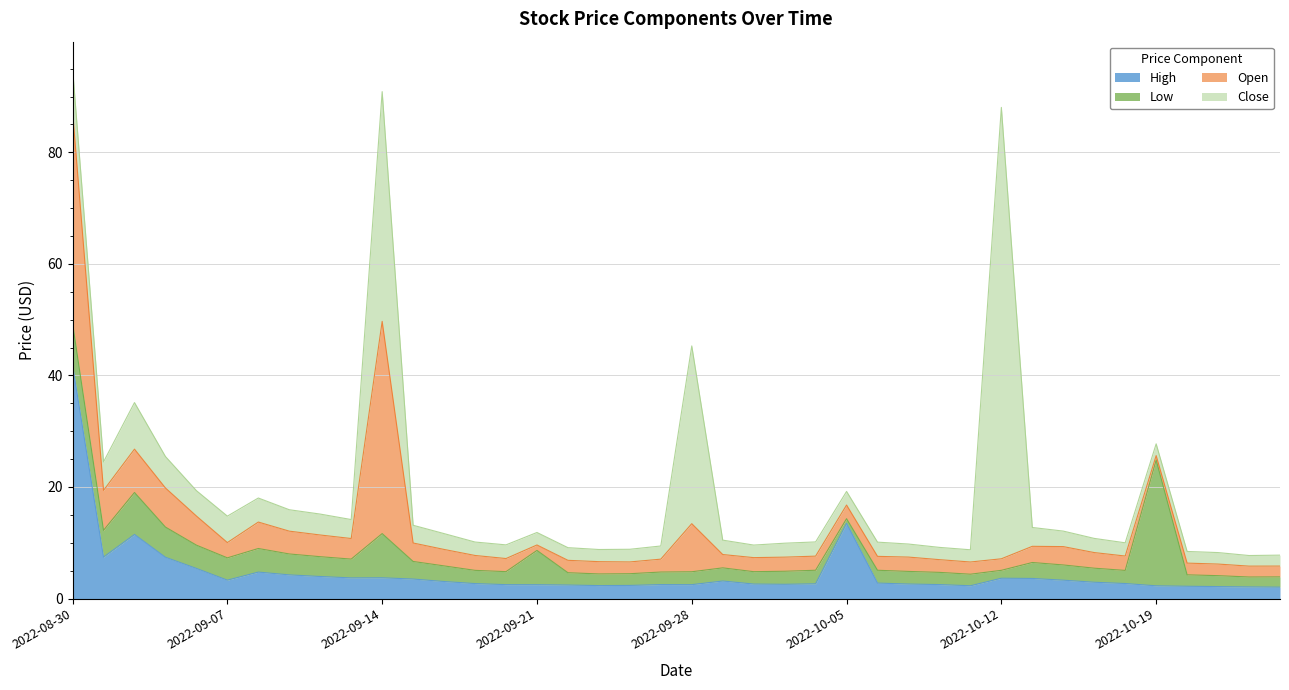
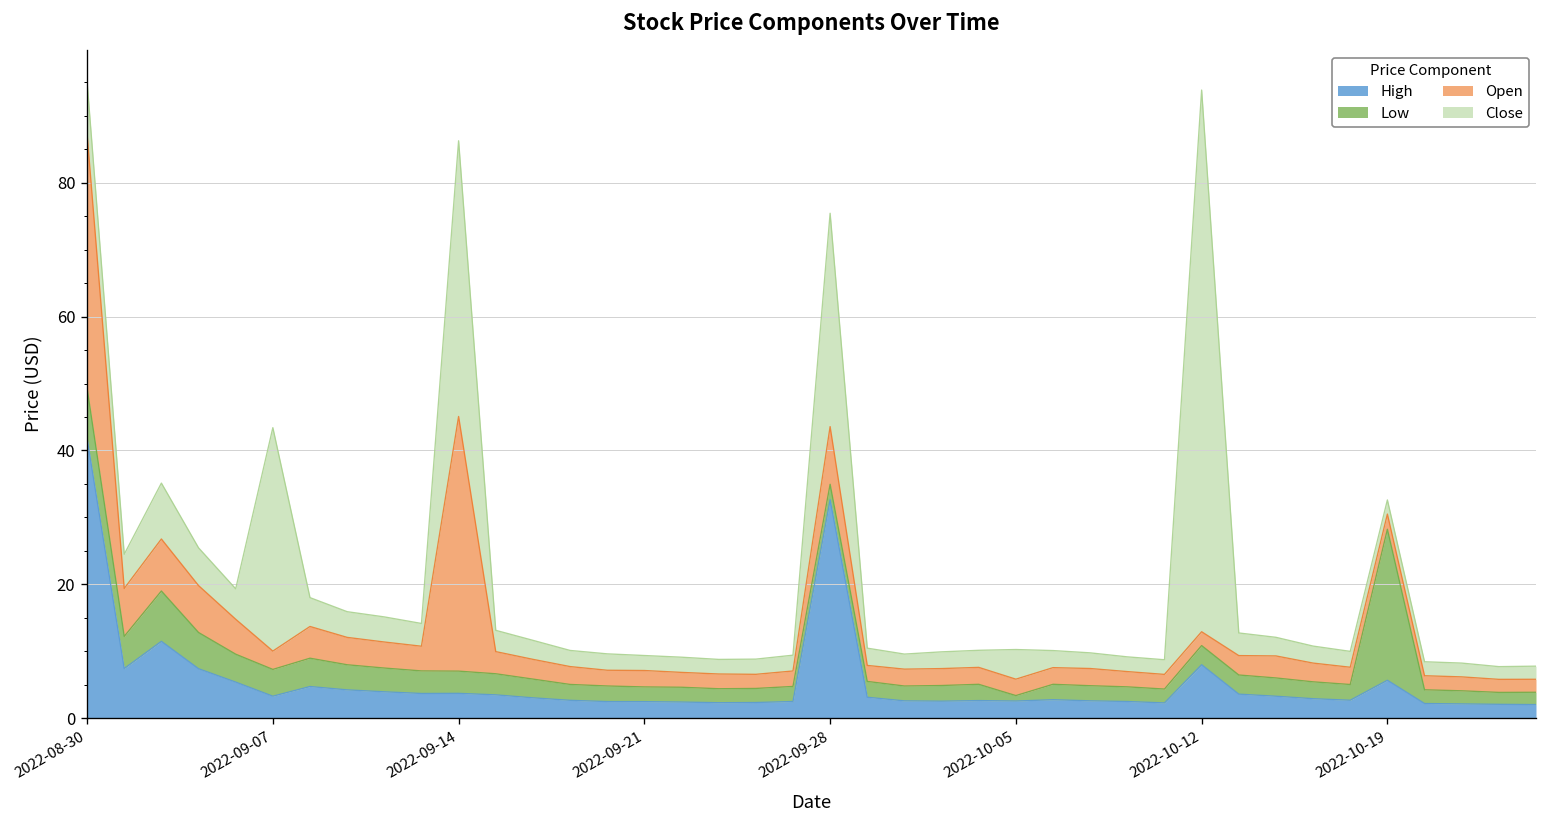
  {
    "High": {
      "2022-08-30": 42,
      "2022-09-07": 3,
      "2022-09-14": 4,
      "2022-09-21": 2,
-     "2022-09-28": 2,
-     "2022-10-05": 13,
-     "2022-10-12": 4,
-     "2022-10-19": 2
+     "2022-09-28": 33,
+     "2022-10-05": 3,
+     "2022-10-12": 8,
+     "2022-10-19": 6
    },
    "Low": {
      "2022-08-30": 8,
      "2022-09-07": 4,
-     "2022-09-14": 8,
-     "2022-09-21": 6,
+     "2022-09-14": 3,
+     "2022-09-21": 2,
      "2022-09-28": 2,
      "2022-10-05": 1,
-     "2022-10-12": 1,
+     "2022-10-12": 3,
      "2022-10-19": 23
    },
    "Open": {
      "2022-08-30": 38,
      "2022-09-07": 3,
      "2022-09-14": 38,
-     "2022-09-21": 1,
+     "2022-09-21": 2,
      "2022-09-28": 9,
      "2022-10-05": 2,
      "2022-10-12": 2,
-     "2022-10-19": 1
+     "2022-10-19": 2
    },
    "Close": {
      "2022-08-30": 8,
-     "2022-09-07": 5,
+     "2022-09-07": 33,
      "2022-09-14": 41,
      "2022-09-21": 2,
      "2022-09-28": 32,
-     "2022-10-05": 2,
+     "2022-10-05": 4,
      "2022-10-12": 81,
      "2022-10-19": 2
    }
  }
